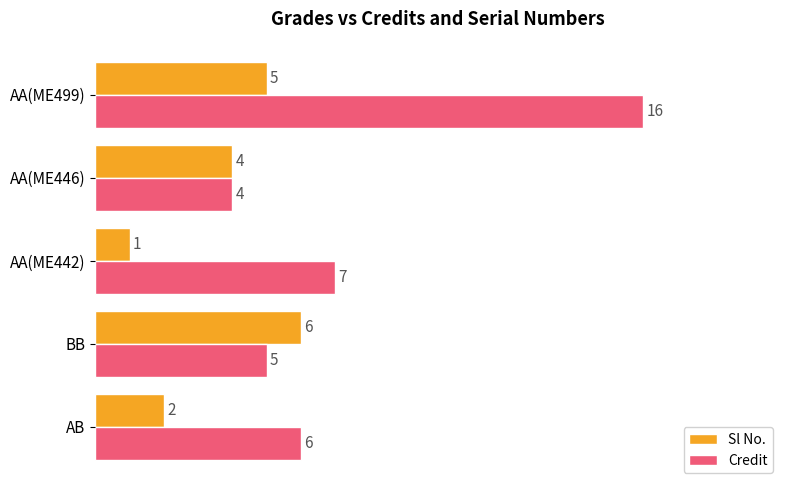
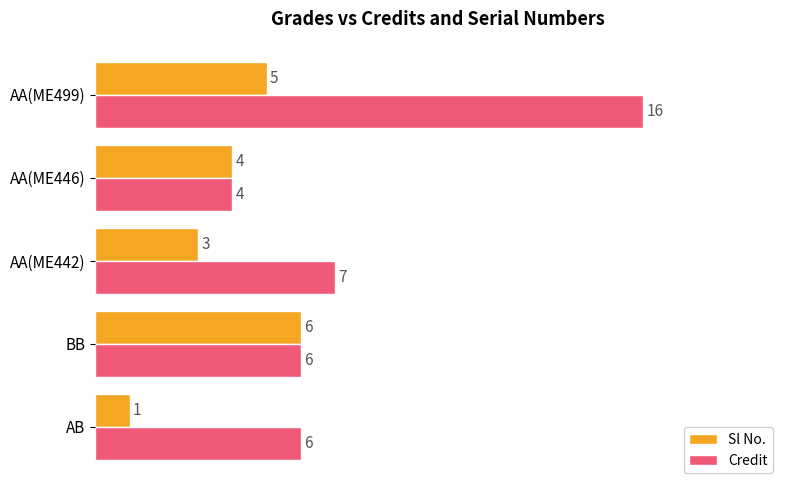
  {
    "Sl No.": {
      "AA(ME499)": 5,
      "AA(ME446)": 4,
-     "AA(ME442)": 1,
+     "AA(ME442)": 3,
      "BB": 6,
-     "AB": 2
+     "AB": 1
    },
    "Credit": {
      "AA(ME499)": 16,
      "AA(ME446)": 4,
      "AA(ME442)": 7,
-     "BB": 5,
+     "BB": 6,
      "AB": 6
    }
  }
